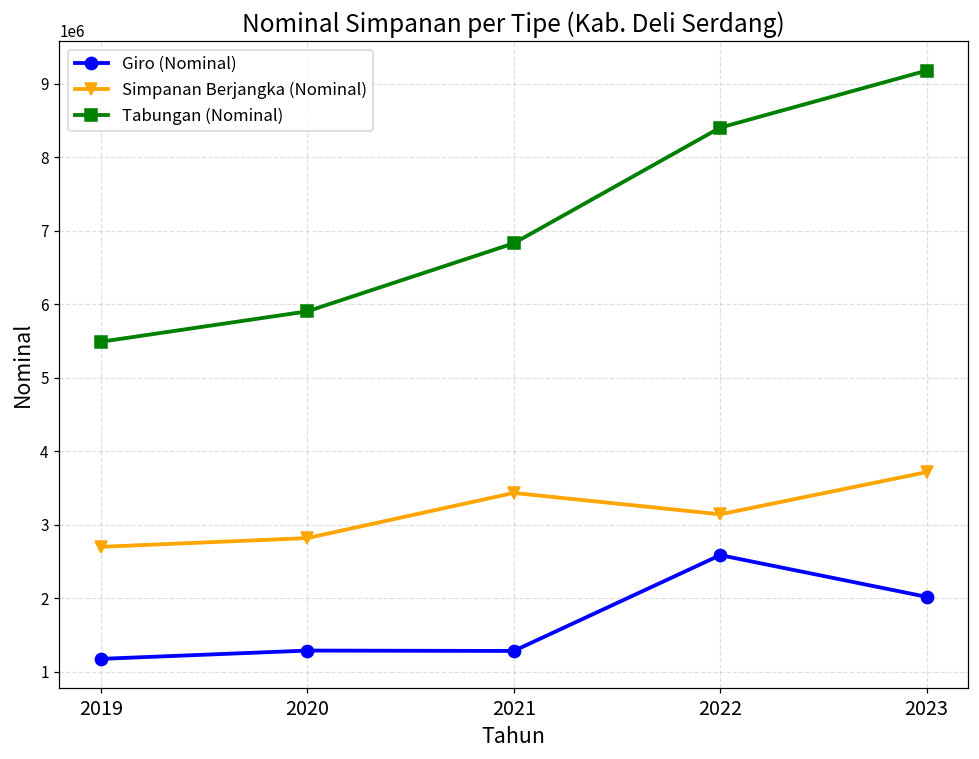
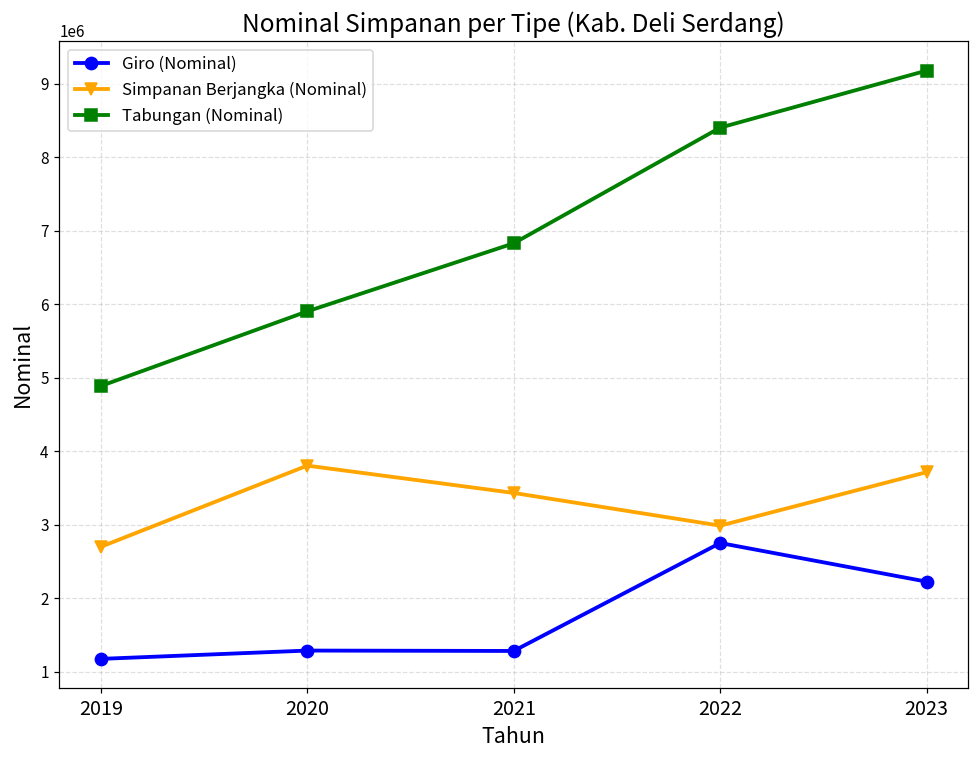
  {
    "Giro (Nominal)": {
      "2019": 1200000,
      "2020": 1300000,
      "2021": 1300000,
-     "2022": 2600000,
-     "2023": 2000000
+     "2022": 2800000,
+     "2023": 2200000
    },
    "Simpanan Berjangka (Nominal)": {
      "2019": 2700000,
-     "2020": 2800000,
+     "2020": 3800000,
      "2021": 3400000,
-     "2022": 3100000,
+     "2022": 3000000,
      "2023": 3700000
    },
    "Tabungan (Nominal)": {
-     "2019": 5500000,
+     "2019": 4900000,
      "2020": 5900000,
      "2021": 6800000,
      "2022": 8400000,
      "2023": 9200000
    }
  }
